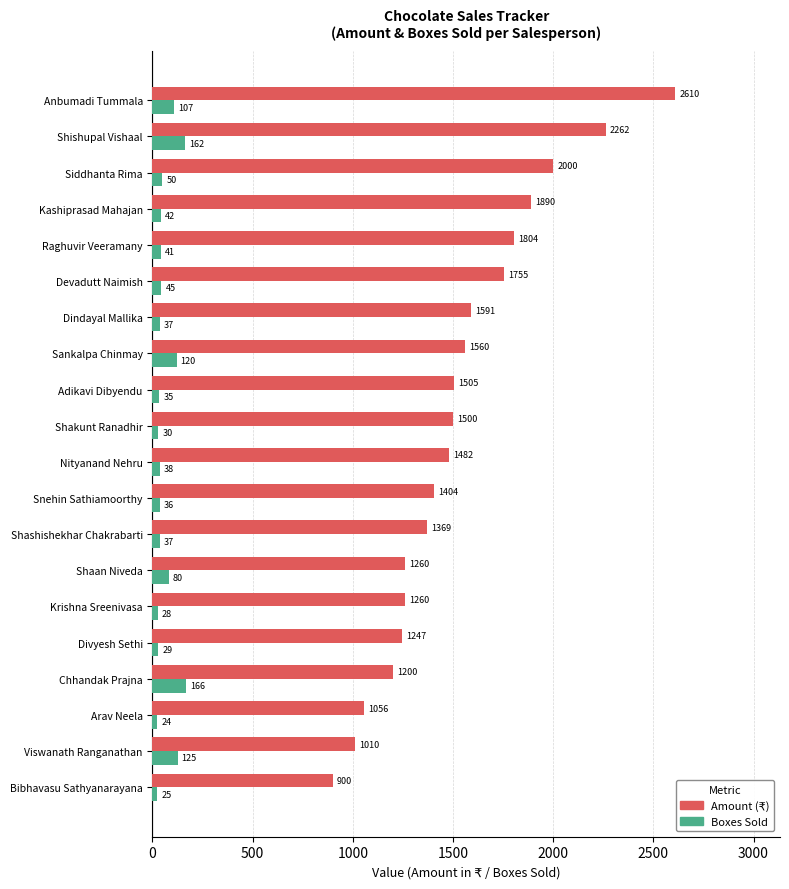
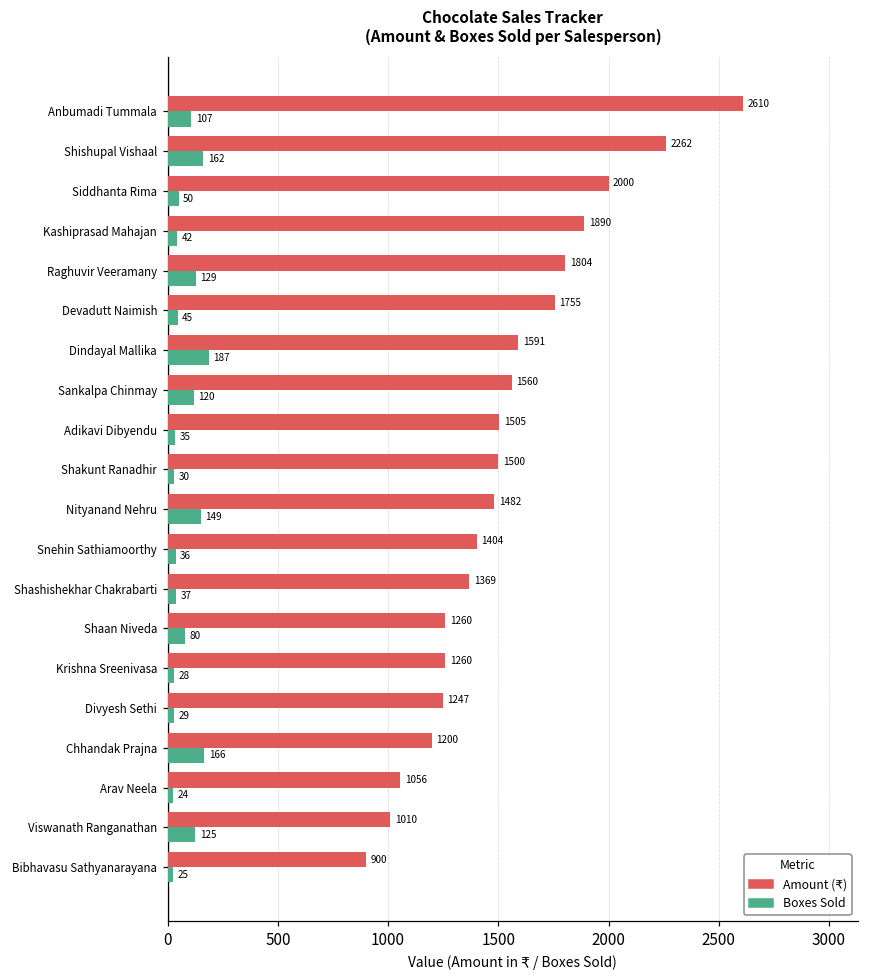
  {
    "Boxes Sold": {
      "Anbumadi Tummala": 107,
      "Shishupal Vishaal": 162,
      "Siddhanta Rima": 50,
      "Kashiprasad Mahajan": 42,
-     "Raghuvir Veeramany": 41,
+     "Raghuvir Veeramany": 129,
      "Devadutt Naimish": 45,
-     "Dindayal Mallika": 37,
+     "Dindayal Mallika": 187,
      "Sankalpa Chinmay": 120,
      "Adikavi Dibyendu": 35,
      "Shakunt Ranadhir": 30,
-     "Nityanand Nehru": 38,
+     "Nityanand Nehru": 149,
      "Snehin Sathiamoorthy": 36,
      "Shashishekhar Chakrabarti": 37,
      "Shaan Niveda": 80,
      "Krishna Sreenivasa": 28,
      "Divyesh Sethi": 29,
      "Chhandak Prajna": 166,
      "Arav Neela": 24,
      "Viswanath Ranganathan": 125,
      "Bibhavasu Sathyanarayana": 25
    }
  }
